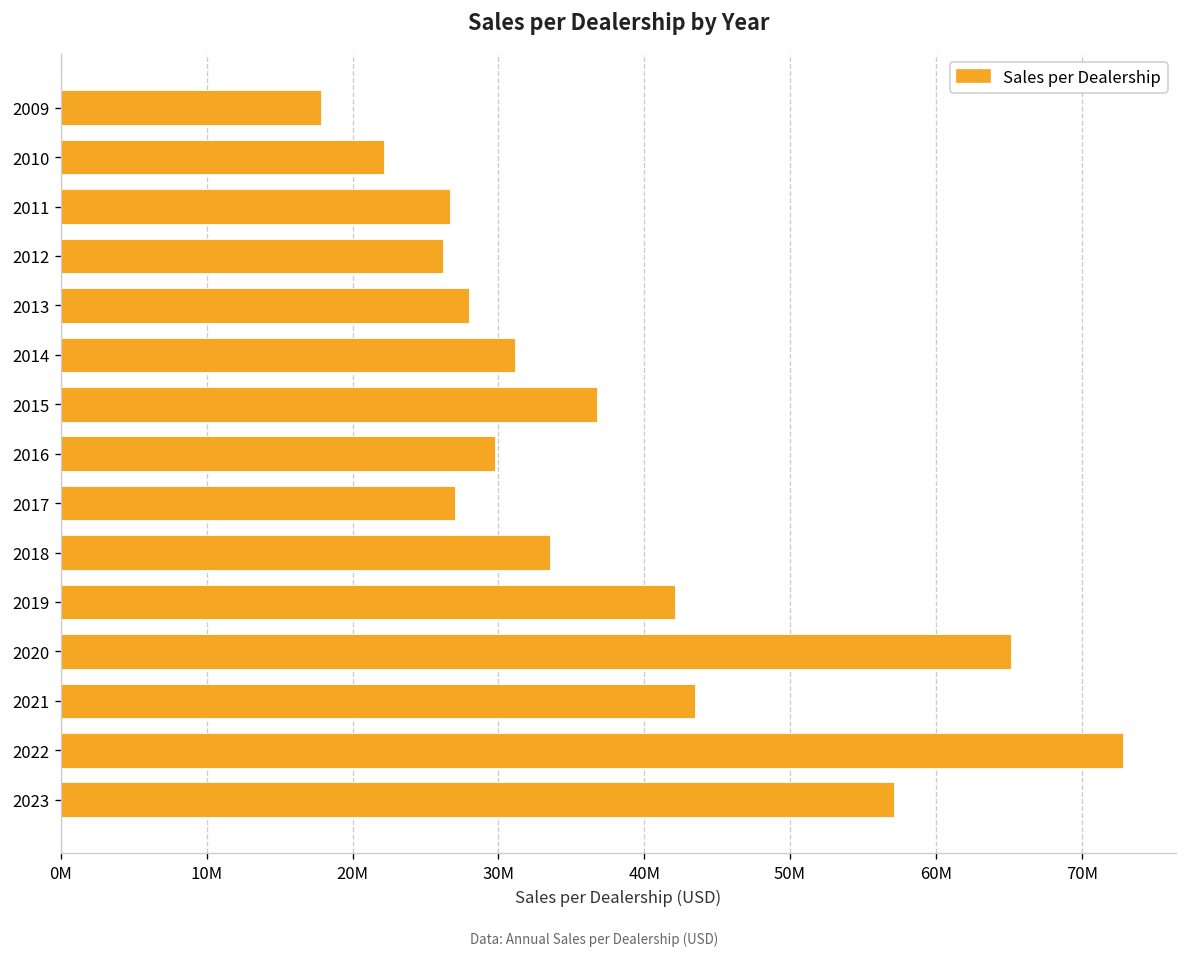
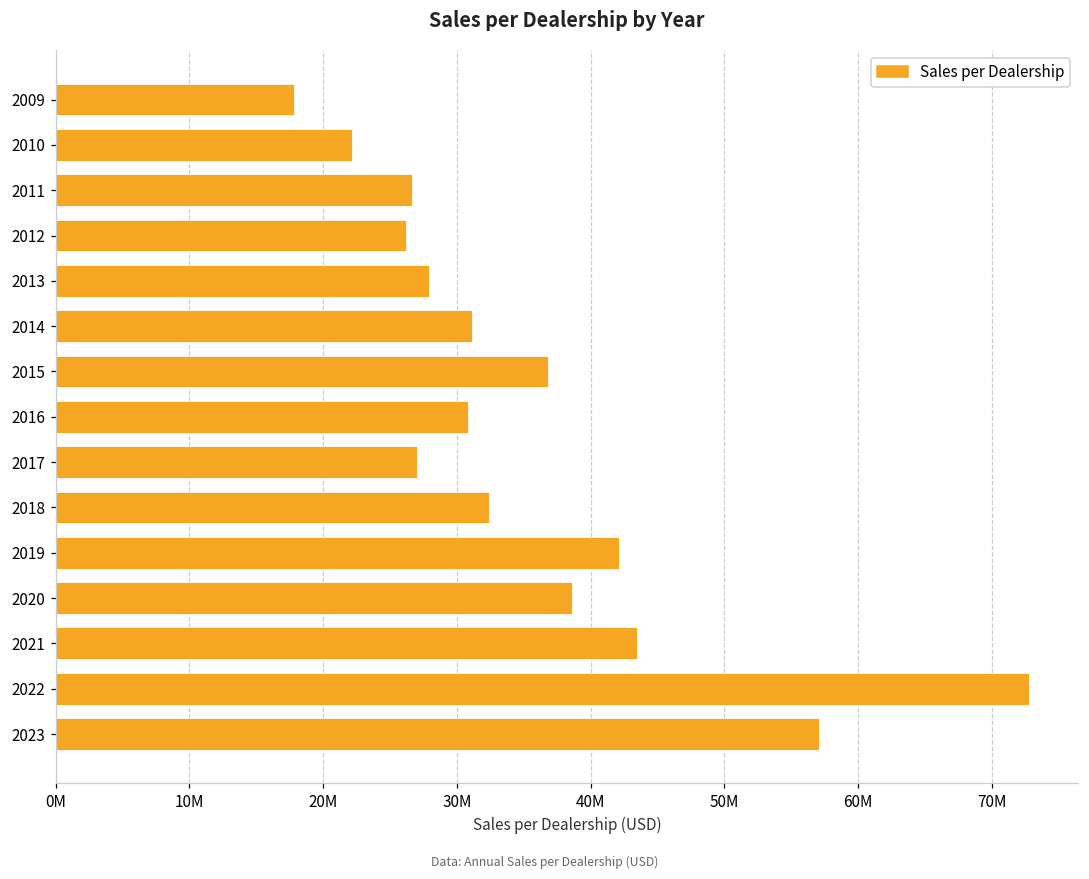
  {
    "2009": 17800000,
    "2010": 22200000,
    "2011": 26700000,
    "2012": 26200000,
    "2013": 28000000,
    "2014": 31100000,
    "2015": 36800000,
-   "2016": 29700000,
+   "2016": 30800000,
    "2017": 27000000,
-   "2018": 33500000,
+   "2018": 32400000,
    "2019": 42100000,
-   "2020": 65200000,
+   "2020": 38600000,
    "2021": 43500000,
    "2022": 72800000,
    "2023": 57100000
  }
